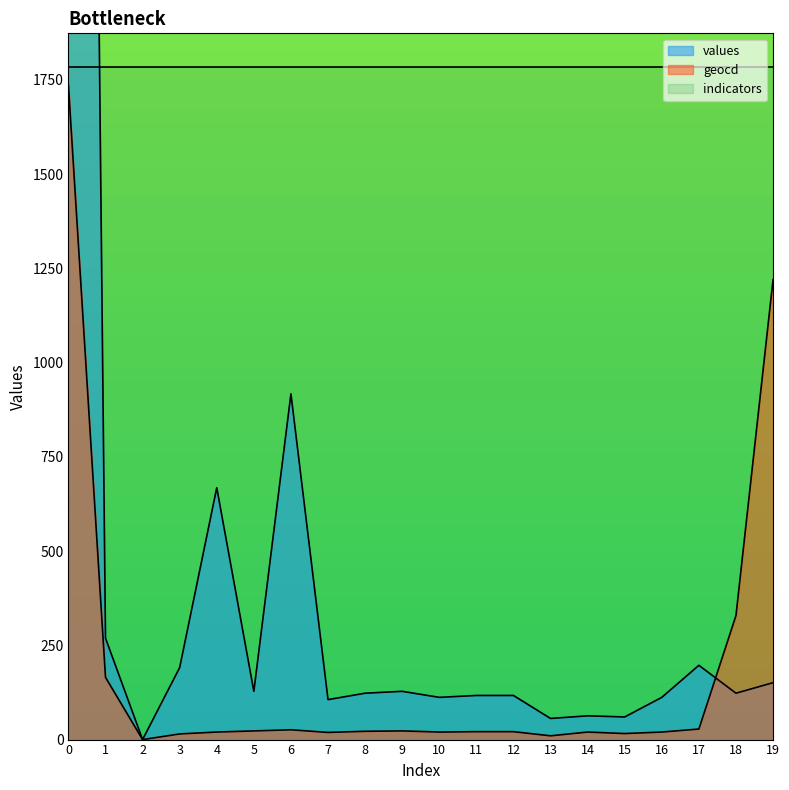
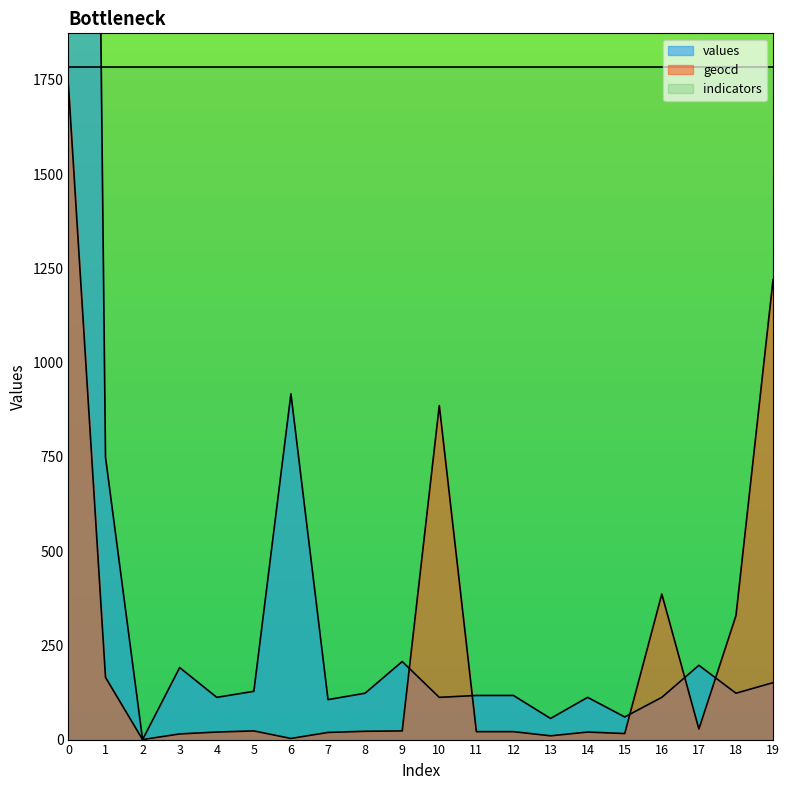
  {
    "values": {
-     "1": 270,
+     "1": 750,
      "3": 190,
-     "4": 670,
+     "4": 110,
      "5": 130,
      "6": 920,
      "7": 110,
      "8": 120,
-     "9": 130,
+     "9": 210,
      "10": 110,
      "11": 120,
      "12": 120,
      "13": 60,
-     "14": 60,
+     "14": 110,
      "15": 60,
      "16": 110,
      "17": 200,
      "18": 120,
      "19": 150
    },
    "geocd": {
      "0": 1740,
      "1": 170,
      "3": 20,
      "4": 20,
      "5": 20,
-     "6": 30,
+     "6": 0,
      "7": 20,
      "8": 20,
      "9": 20,
-     "10": 20,
+     "10": 890,
      "11": 20,
      "12": 20,
      "13": 10,
      "14": 20,
      "15": 20,
-     "16": 20,
+     "16": 390,
      "17": 30,
      "18": 330,
      "19": 1220
    },
    "indicators": {
      "0": 1780,
      "1": 1780,
      "2": 1780,
      "3": 1780,
      "4": 1780,
      "5": 1780,
      "6": 1780,
      "7": 1780,
      "8": 1780,
      "9": 1780,
      "10": 1780,
      "11": 1780,
      "12": 1780,
      "13": 1780,
      "14": 1780,
      "15": 1780,
      "16": 1780,
      "19": 1780
    }
  }
